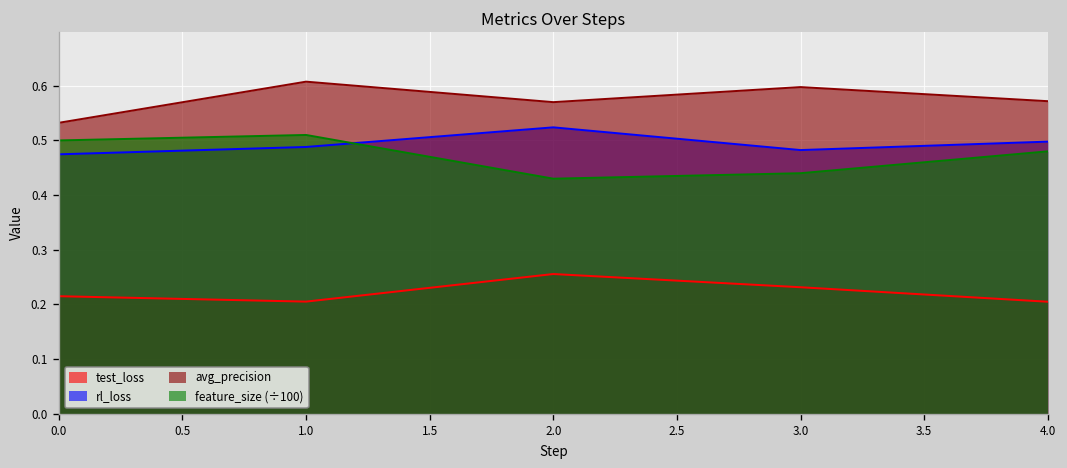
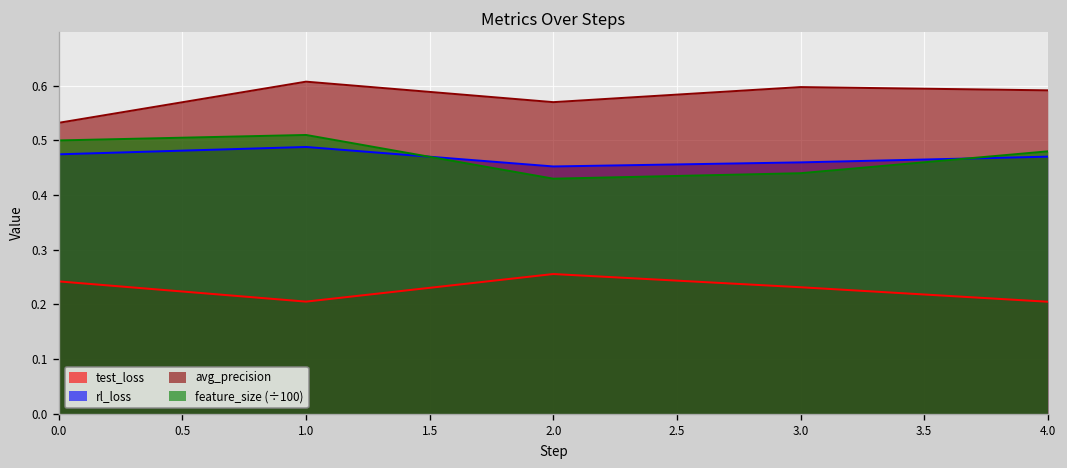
  {
    "test_loss": {
-     "0.0": 0.21,
+     "0.0": 0.24,
      "1.0": 0.21,
      "2.0": 0.26,
      "3.0": 0.23,
      "4.0": 0.20
    },
    "rl_loss": {
      "0.0": 0.47,
      "1.0": 0.49,
-     "2.0": 0.52,
-     "3.0": 0.48,
-     "4.0": 0.50
+     "2.0": 0.45,
+     "3.0": 0.46,
+     "4.0": 0.47
    },
    "avg_precision": {
      "0.0": 0.53,
      "1.0": 0.61,
      "2.0": 0.57,
      "3.0": 0.60,
-     "4.0": 0.57
+     "4.0": 0.59
    },
    "feature_size (÷100)": {
      "0.0": 0.50,
      "1.0": 0.51,
      "2.0": 0.43,
      "3.0": 0.44,
      "4.0": 0.48
    }
  }
